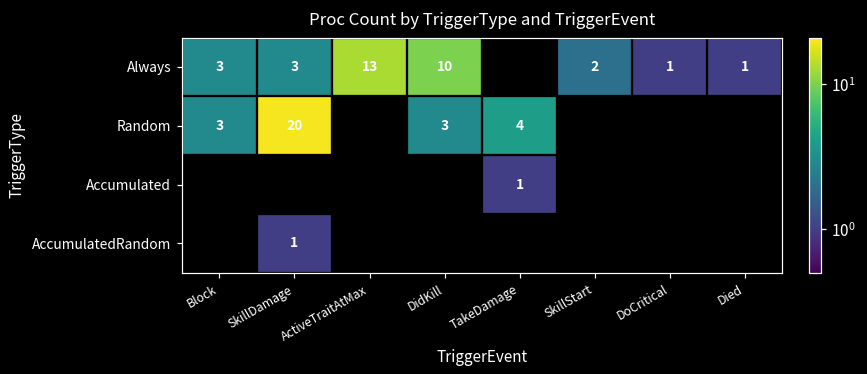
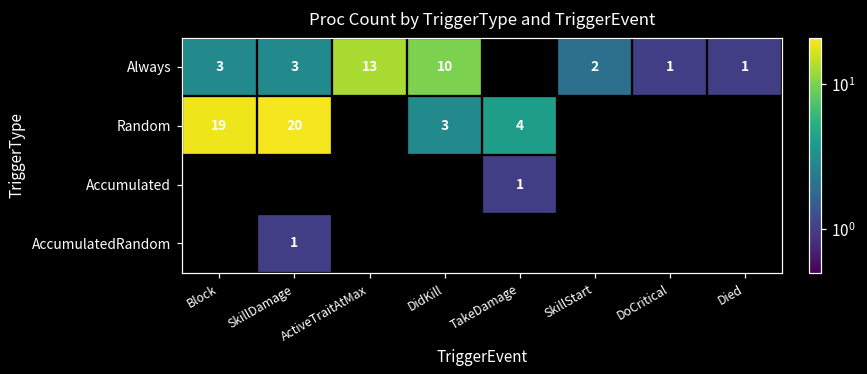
  {
    "Always": {
      "Block": 3,
      "SkillDamage": 3,
      "ActiveTraitAtMax": 13,
      "DidKill": 10,
      "SkillStart": 2,
      "DoCritical": 1,
      "Died": 1
    },
    "Random": {
-     "Block": 3,
+     "Block": 19,
      "SkillDamage": 20,
      "DidKill": 3,
      "TakeDamage": 4
    },
    "Accumulated": {
      "TakeDamage": 1
    },
    "AccumulatedRandom": {
      "SkillDamage": 1
    }
  }
